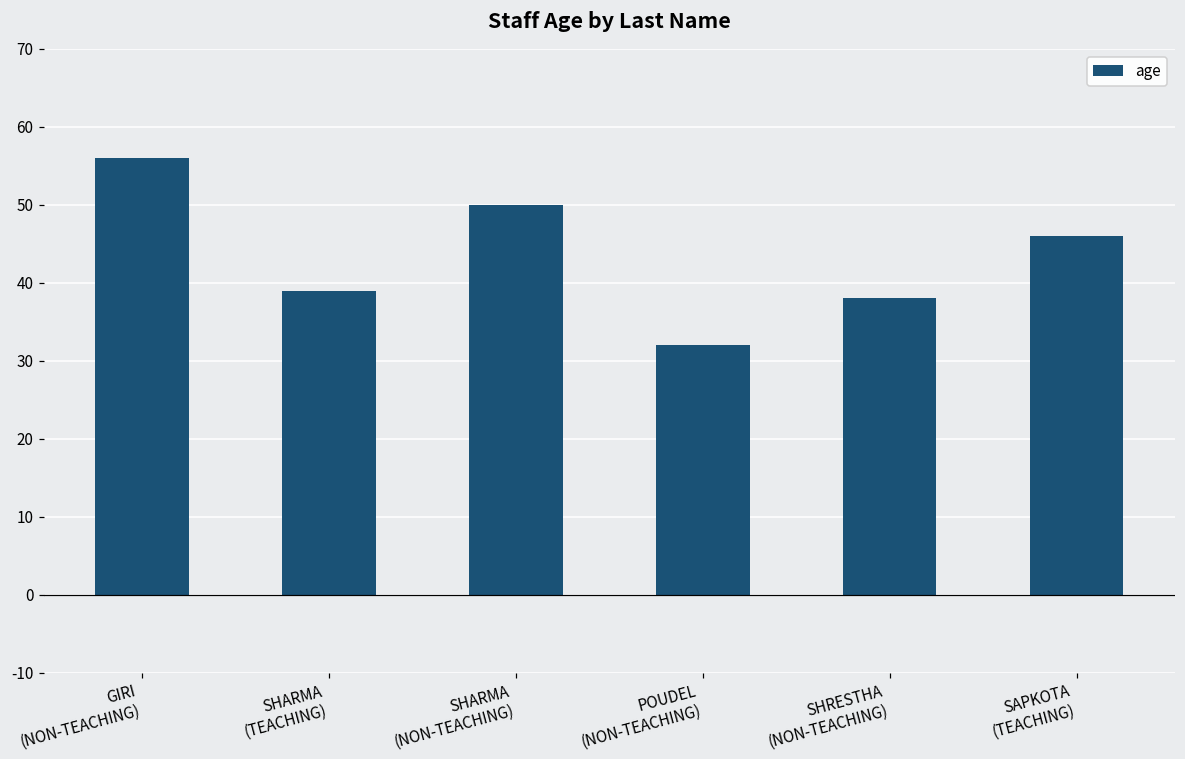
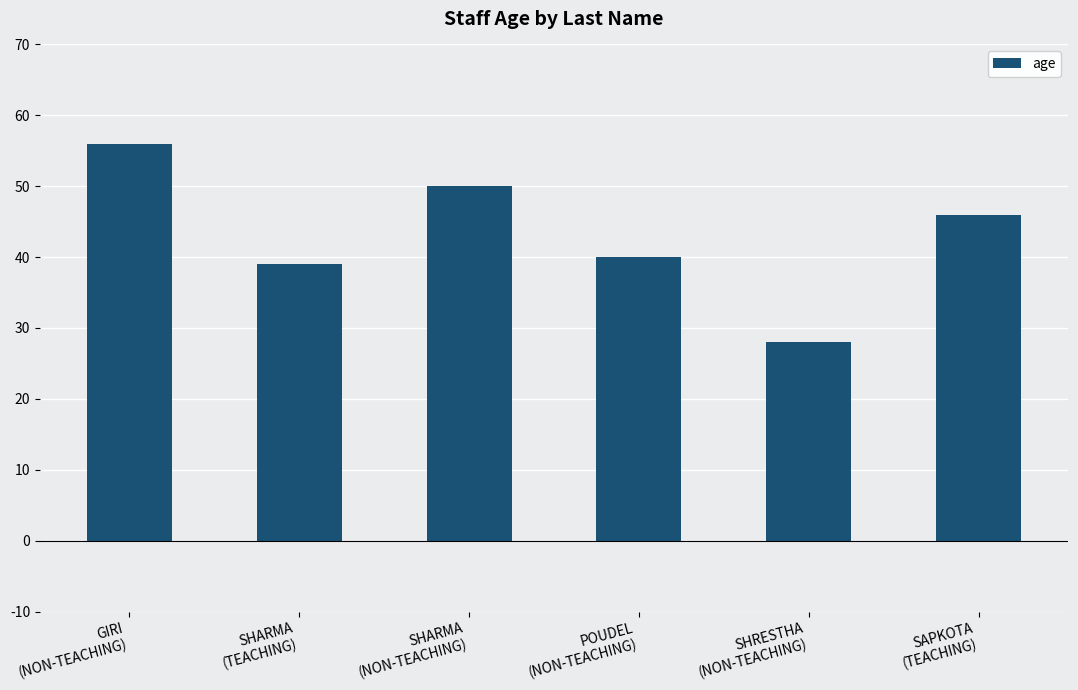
  {
    "GIRI (NON-TEACHING)": 56,
    "SHARMA (TEACHING)": 39,
    "SHARMA (NON-TEACHING)": 50,
-   "POUDEL (NON-TEACHING)": 32,
-   "SHRESTHA (NON-TEACHING)": 38,
+   "POUDEL (NON-TEACHING)": 40,
+   "SHRESTHA (NON-TEACHING)": 28,
    "SAPKOTA (TEACHING)": 46
  }
